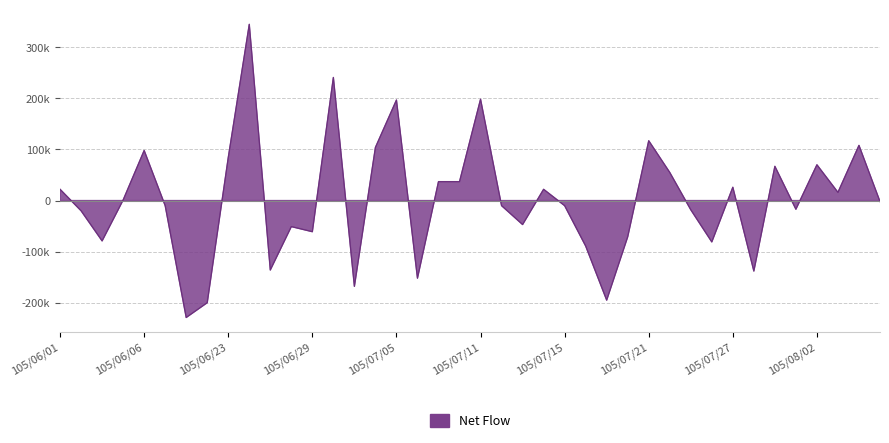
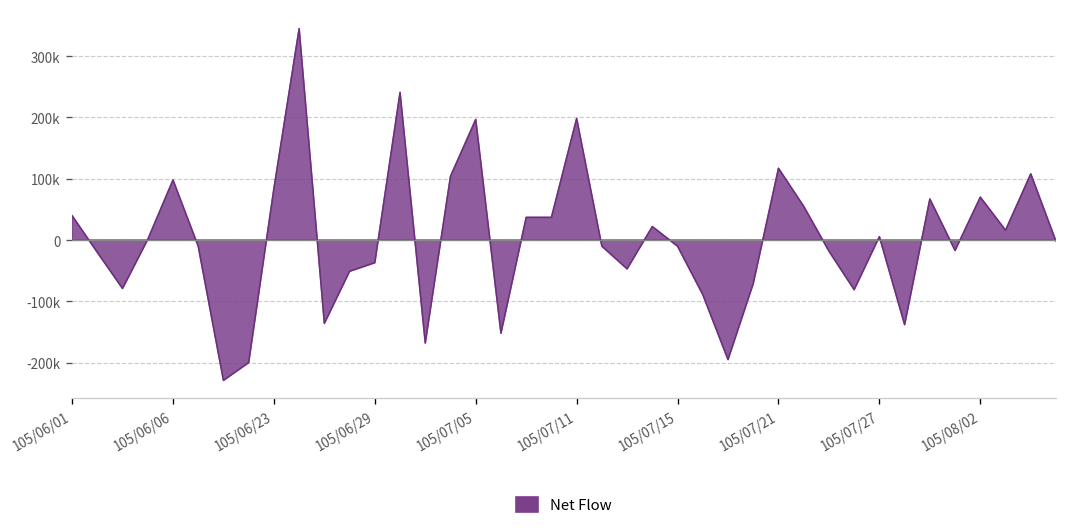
  {
-   "105/06/01": 20000,
+   "105/06/01": 40000,
    "105/06/06": 100000,
    "105/06/23": 80000,
-   "105/06/29": -60000,
+   "105/06/29": -40000,
    "105/07/05": 200000,
    "105/07/11": 200000,
    "105/07/15": -10000,
    "105/07/21": 120000,
-   "105/07/27": 30000,
+   "105/07/27": 10000,
    "105/08/02": 70000
  }
